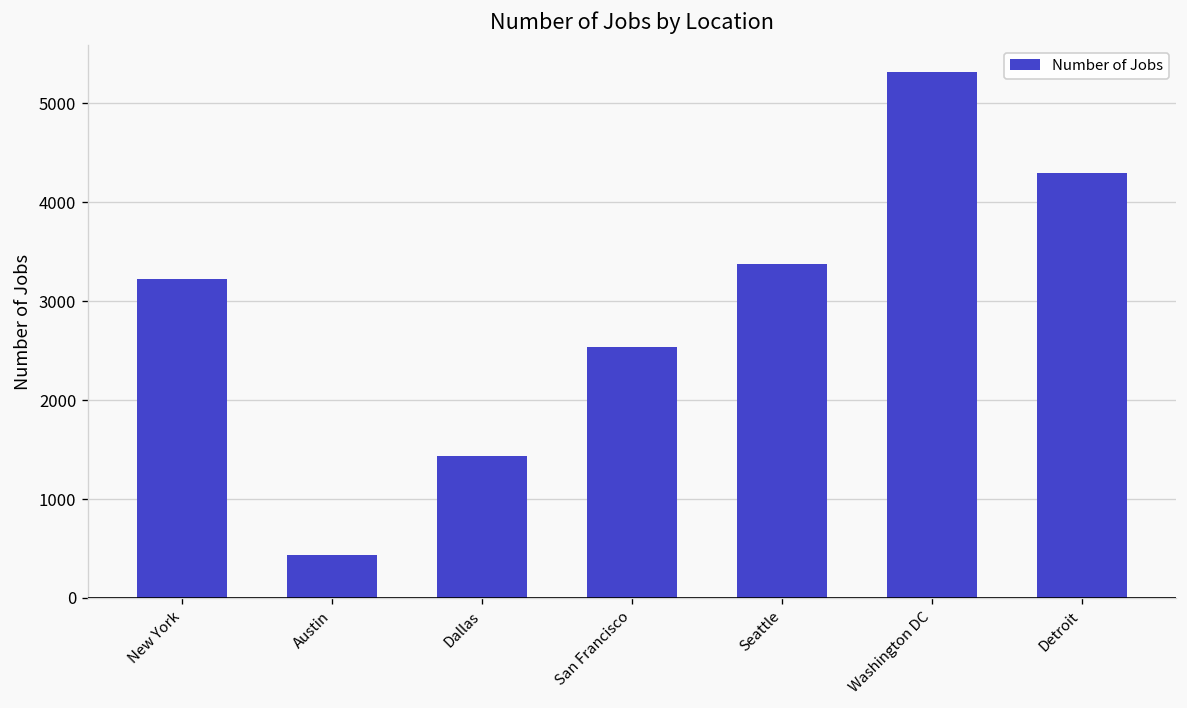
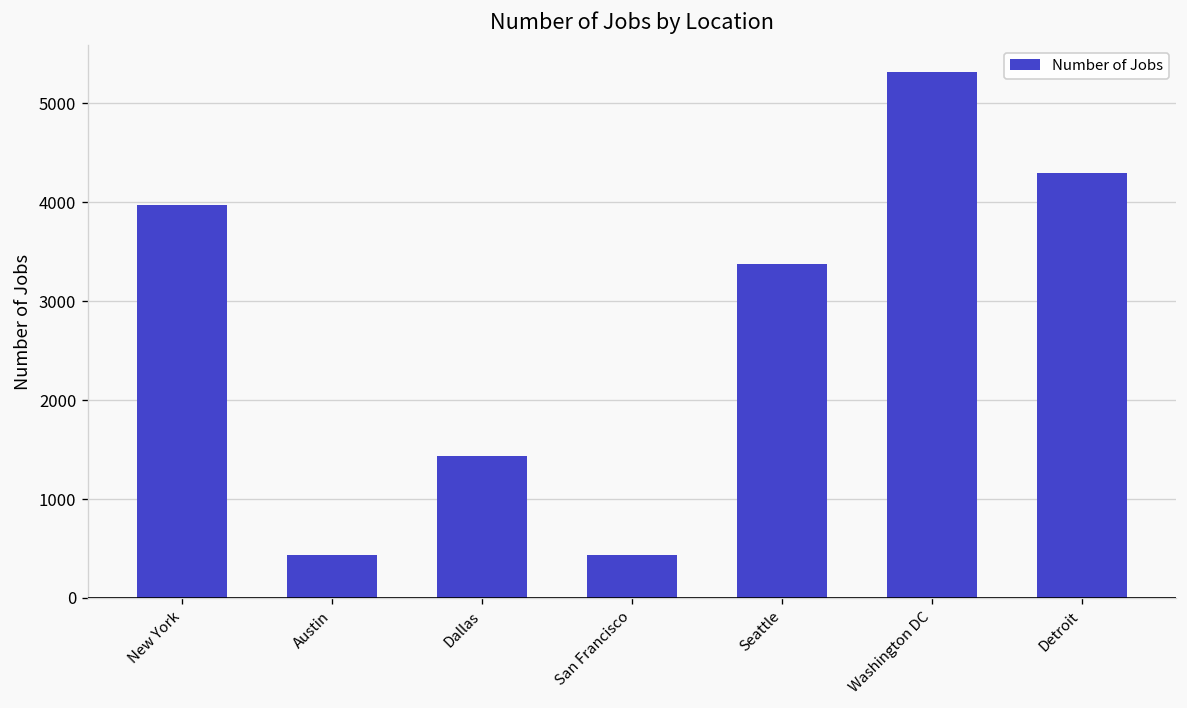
  {
-   "New York": 3200,
+   "New York": 4000,
    "Austin": 400,
    "Dallas": 1400,
-   "San Francisco": 2500,
+   "San Francisco": 400,
    "Seattle": 3400,
    "Washington DC": 5300,
    "Detroit": 4300
  }
